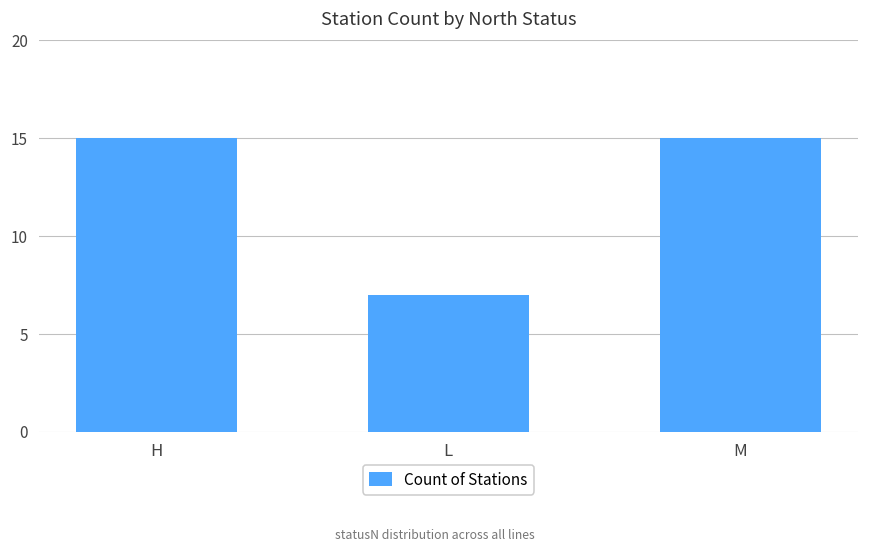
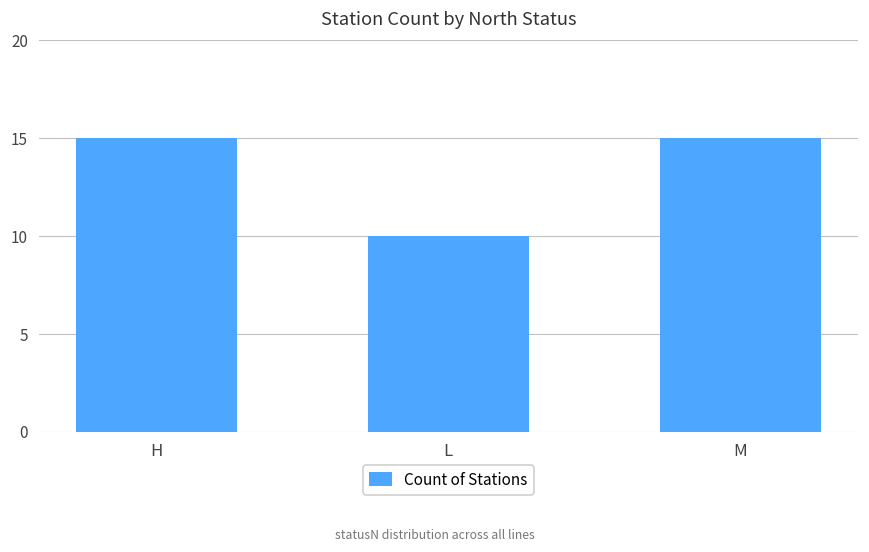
  {
    "H": 15,
-   "L": 7,
+   "L": 10,
    "M": 15
  }
